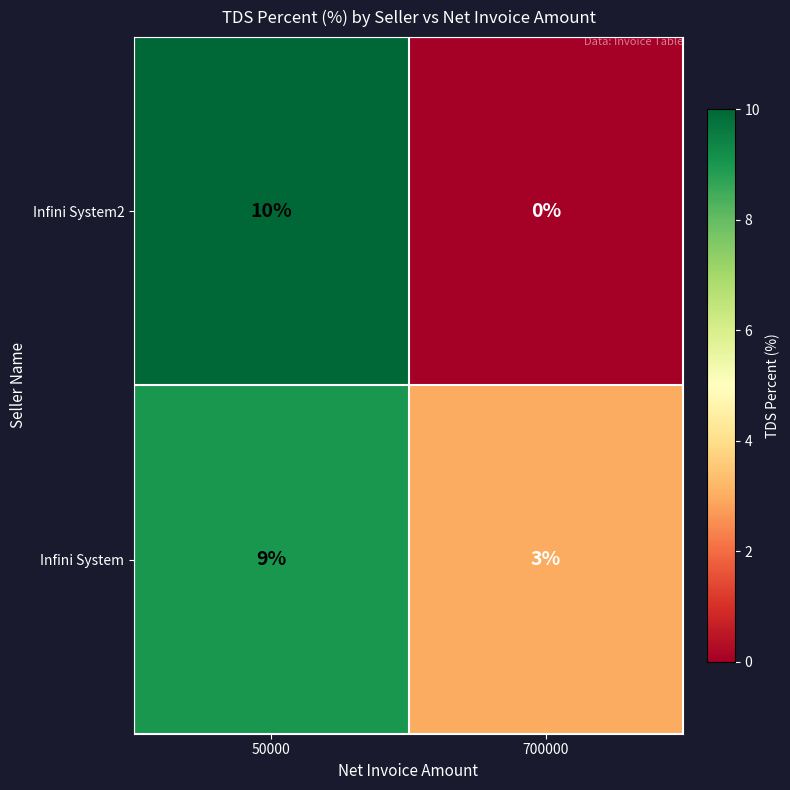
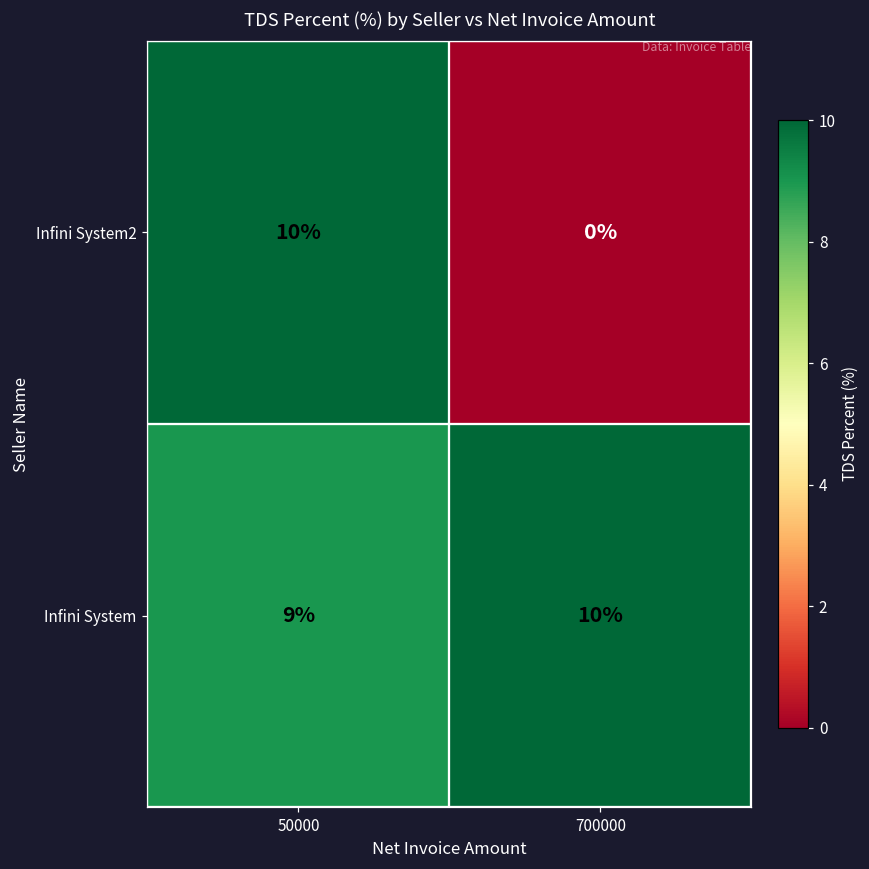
  {
    "Infini System2": {
      "50000": "10%"
    },
    "Infini System": {
      "50000": "9%",
-     "700000": "3%"
+     "700000": "10%"
    }
  }
